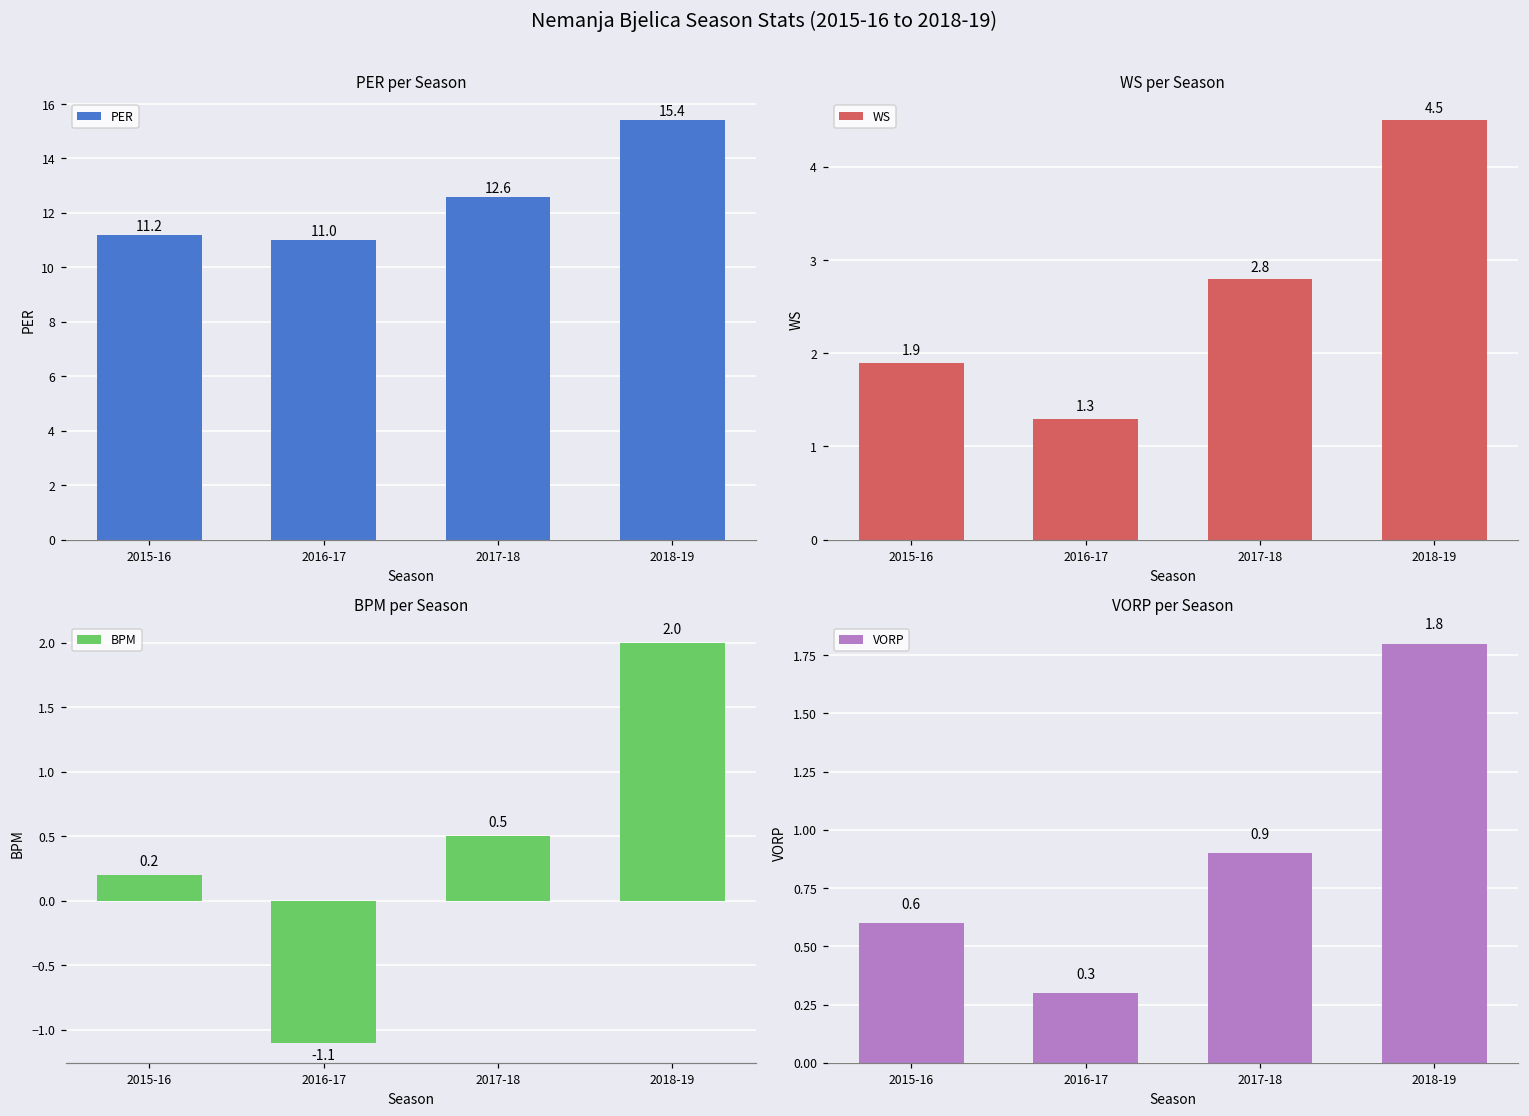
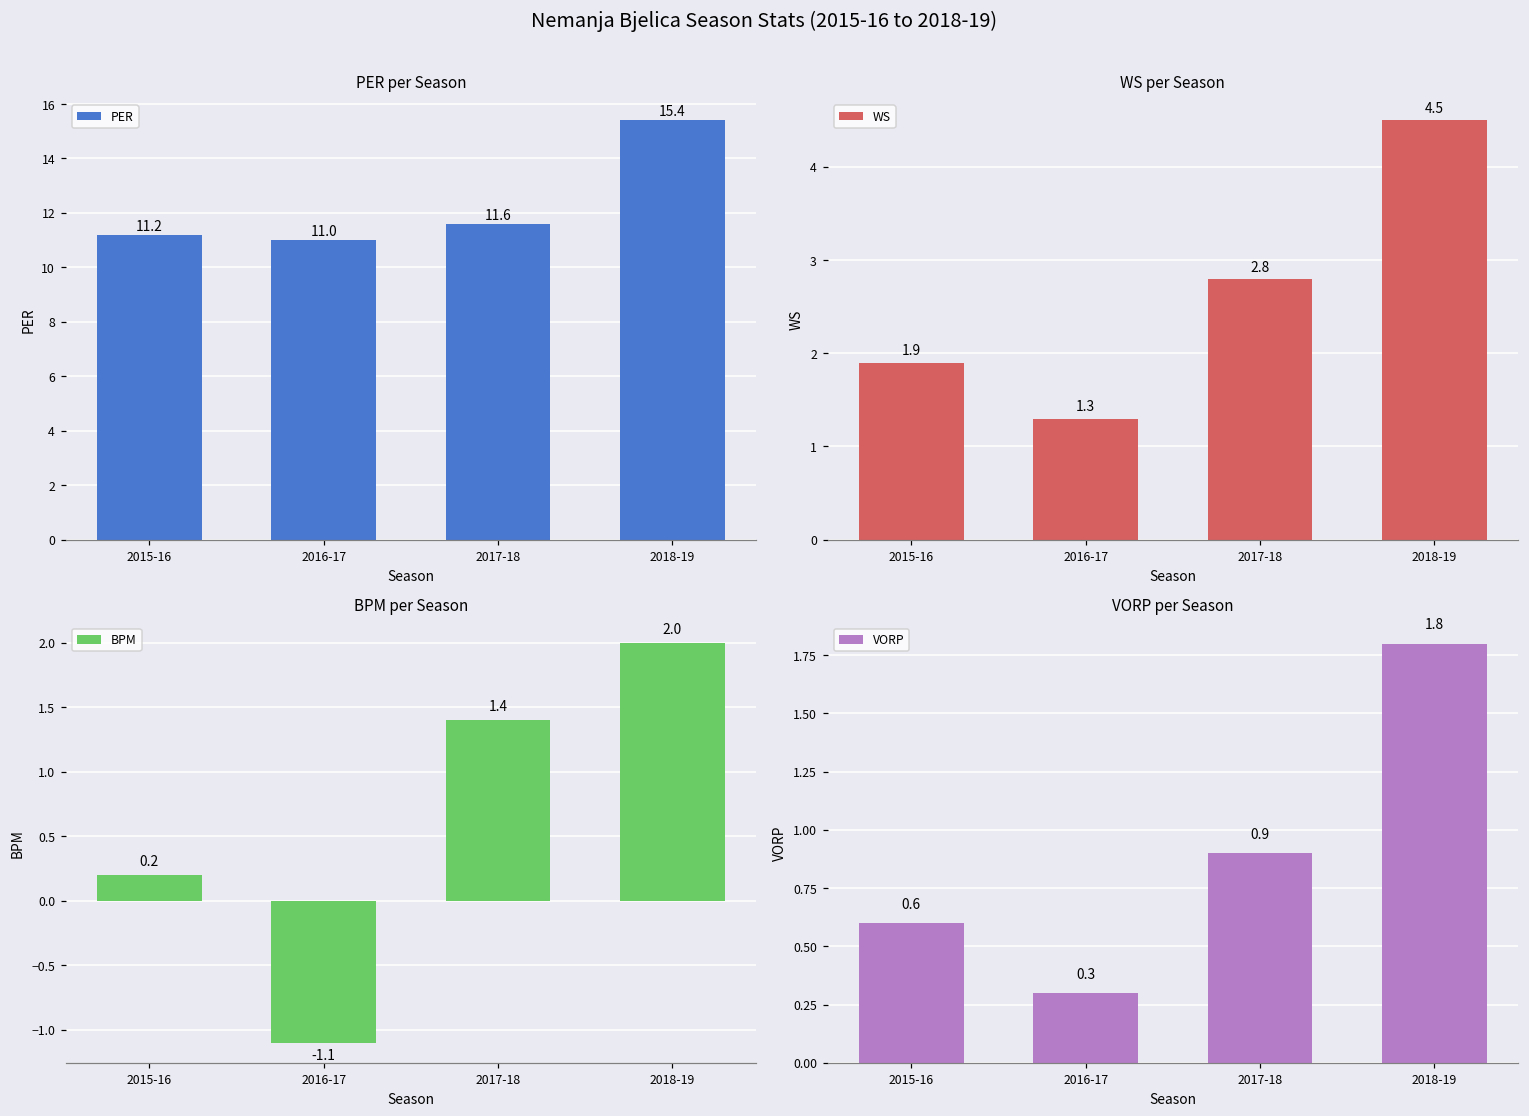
  {
    "PER per Season": {
      "2015-16": 11.2,
      "2016-17": 11.0,
-     "2017-18": 12.6,
+     "2017-18": 11.6,
      "2018-19": 15.4
    },
    "WS per Season": {
      "2015-16": 1.9,
      "2016-17": 1.3,
      "2017-18": 2.8,
      "2018-19": 4.5
    },
    "BPM per Season": {
      "2015-16": 0.2,
      "2016-17": -1.1,
-     "2017-18": 0.5,
+     "2017-18": 1.4,
      "2018-19": 2.0
    },
    "VORP per Season": {
      "2015-16": 0.6,
      "2016-17": 0.3,
      "2017-18": 0.9,
      "2018-19": 1.8
    }
  }
